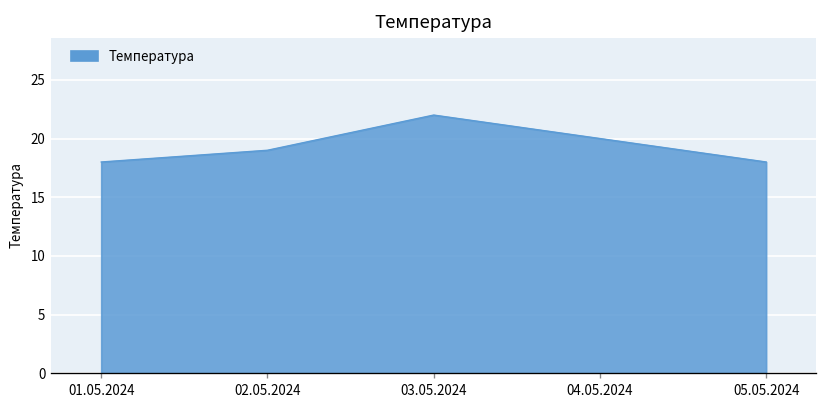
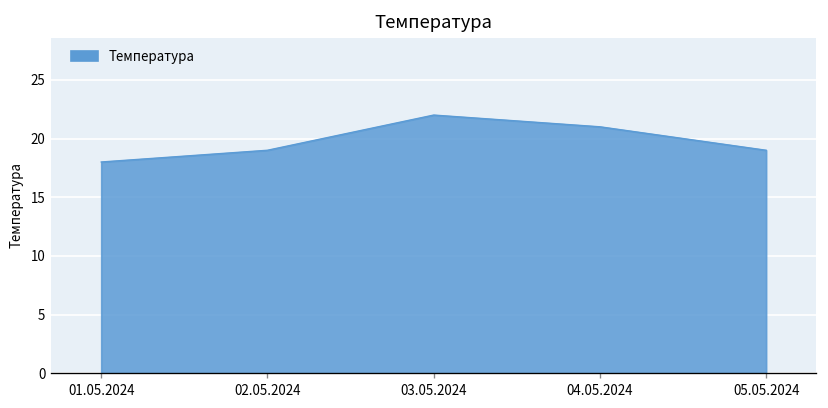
  {
    "01.05.2024": 18,
    "02.05.2024": 19,
    "03.05.2024": 22,
-   "04.05.2024": 20,
-   "05.05.2024": 18
+   "04.05.2024": 21,
+   "05.05.2024": 19
  }
